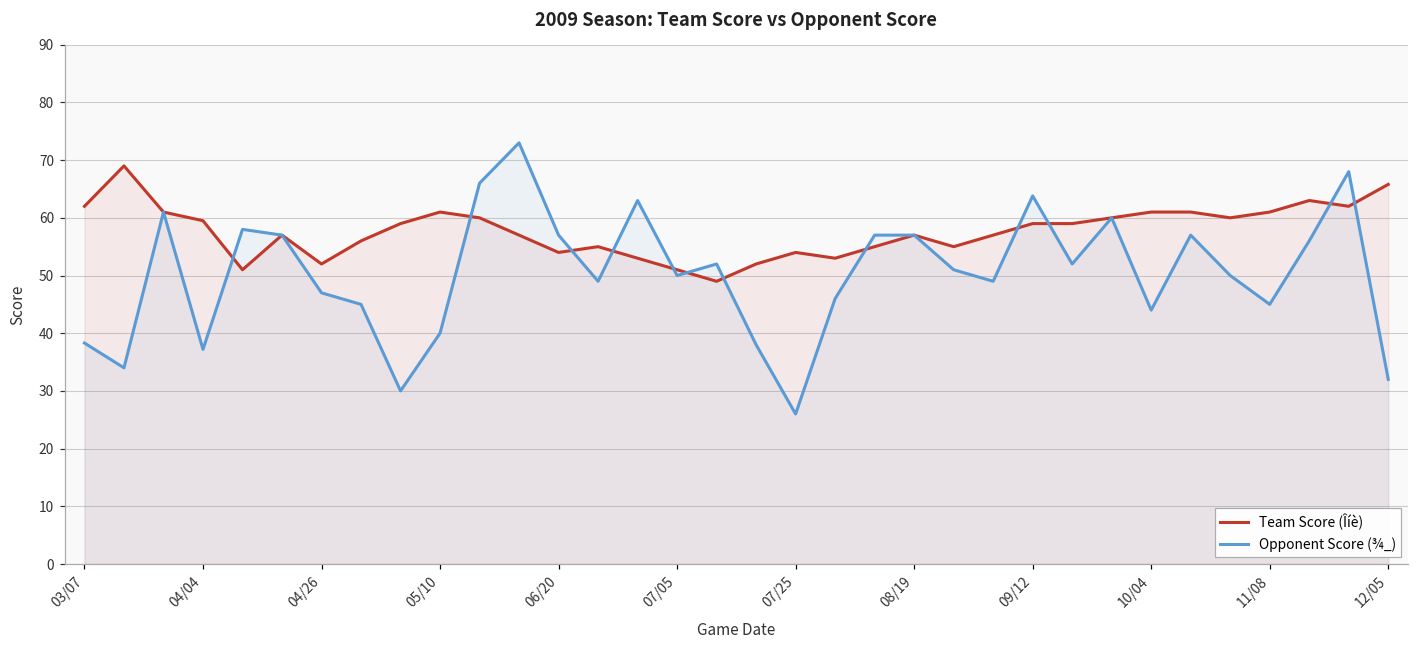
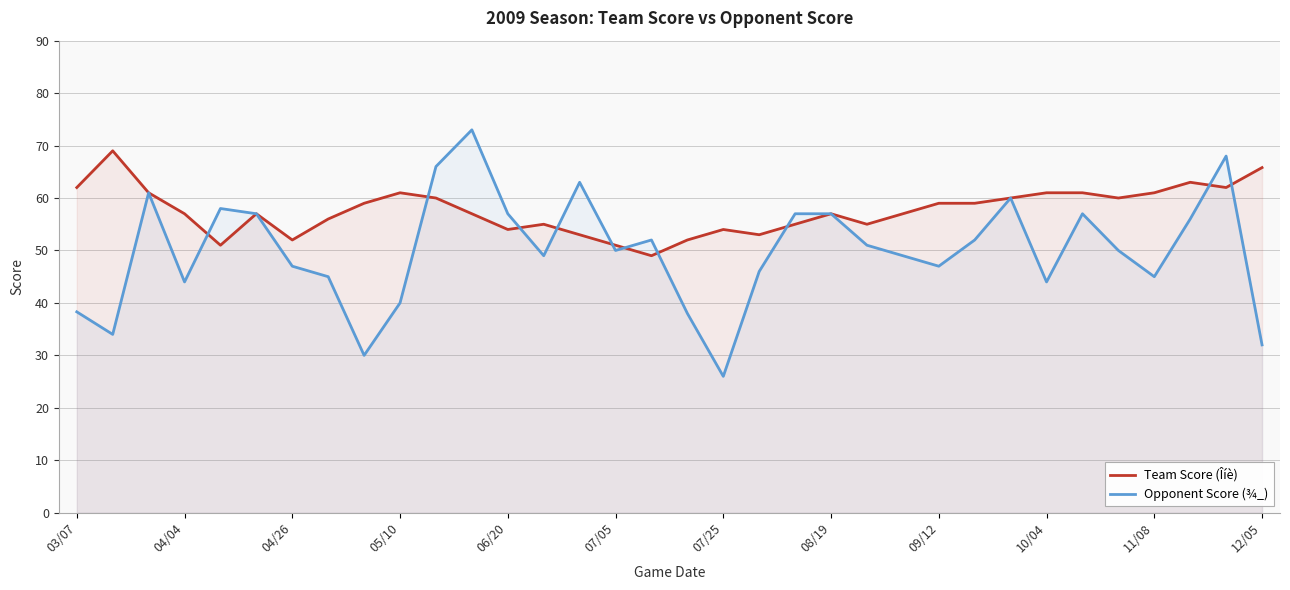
  {
    "Team Score (Îíè)": {
      "03/07": 62,
-     "04/04": 60,
+     "04/04": 57,
      "04/26": 52,
      "05/10": 61,
      "06/20": 54,
      "07/05": 51,
      "07/25": 54,
      "09/12": 59,
      "10/04": 61,
      "11/08": 61,
      "12/05": 66
    },
    "Opponent Score (¾_)": {
      "03/07": 38,
-     "04/04": 37,
+     "04/04": 44,
      "04/26": 47,
      "05/10": 40,
      "06/20": 57,
      "07/05": 50,
      "07/25": 26,
-     "09/12": 64,
+     "09/12": 47,
      "10/04": 44,
      "11/08": 45,
      "12/05": 32
    }
  }
